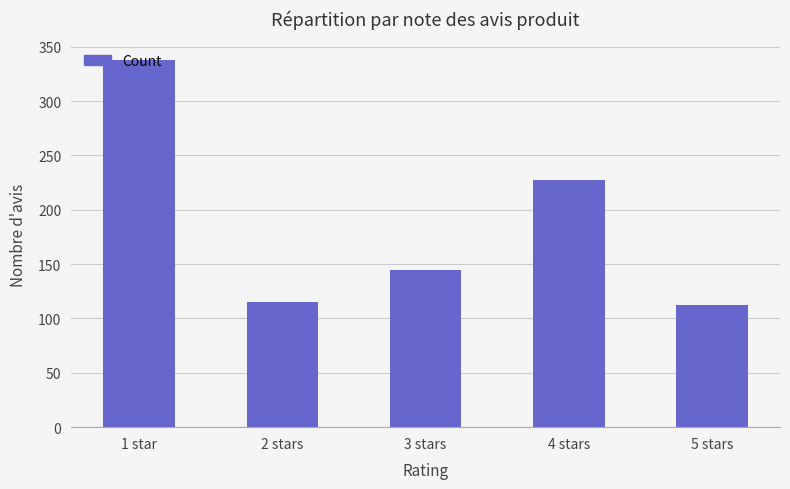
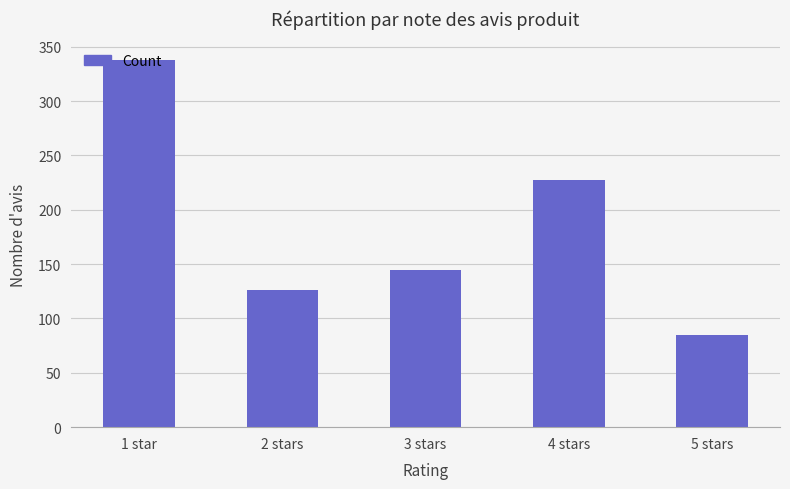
  {
    "1 star": 338,
-   "2 stars": 115,
+   "2 stars": 126,
    "3 stars": 145,
    "4 stars": 227,
-   "5 stars": 112
+   "5 stars": 85
  }
